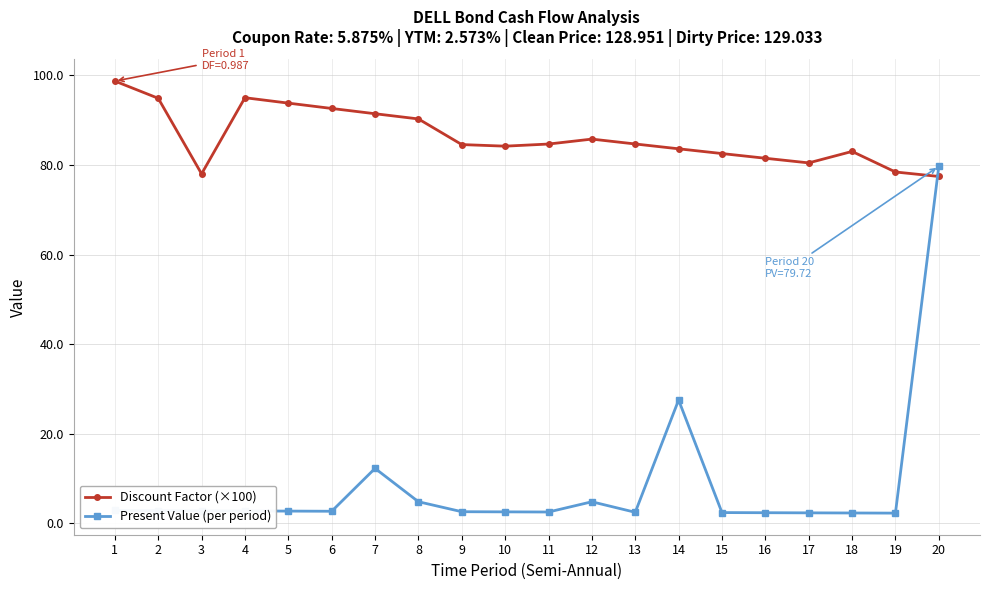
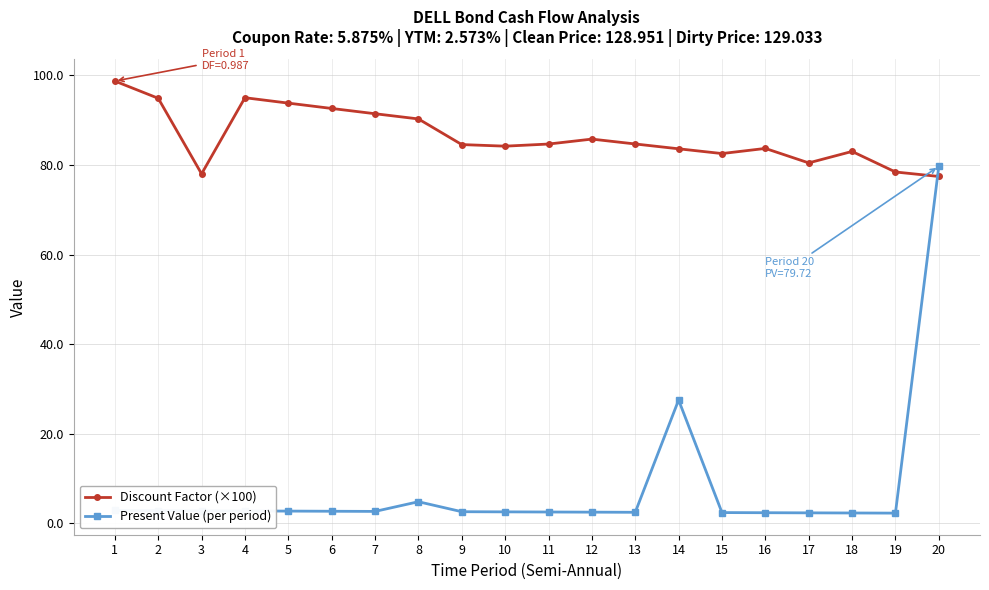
  {
    "Discount Factor (×100)": {
      "2": 95,
      "3": 78,
      "4": 95,
      "5": 94,
      "6": 93,
      "7": 91,
      "8": 90,
      "9": 85,
      "10": 84,
      "11": 85,
      "12": 86,
      "13": 85,
      "14": 84,
      "15": 83,
-     "16": 82,
+     "16": 84,
      "17": 80,
      "18": 83,
      "20": 77
    },
    "Present Value (per period)": {
      "5": 3,
      "6": 3,
-     "7": 12,
+     "7": 3,
      "8": 5,
      "9": 3,
      "10": 3,
      "11": 3,
-     "12": 5,
+     "12": 3,
      "13": 2,
      "14": 28,
      "15": 2,
      "16": 2,
      "17": 2,
      "18": 2,
      "19": 2,
      "20": 80
    }
  }
